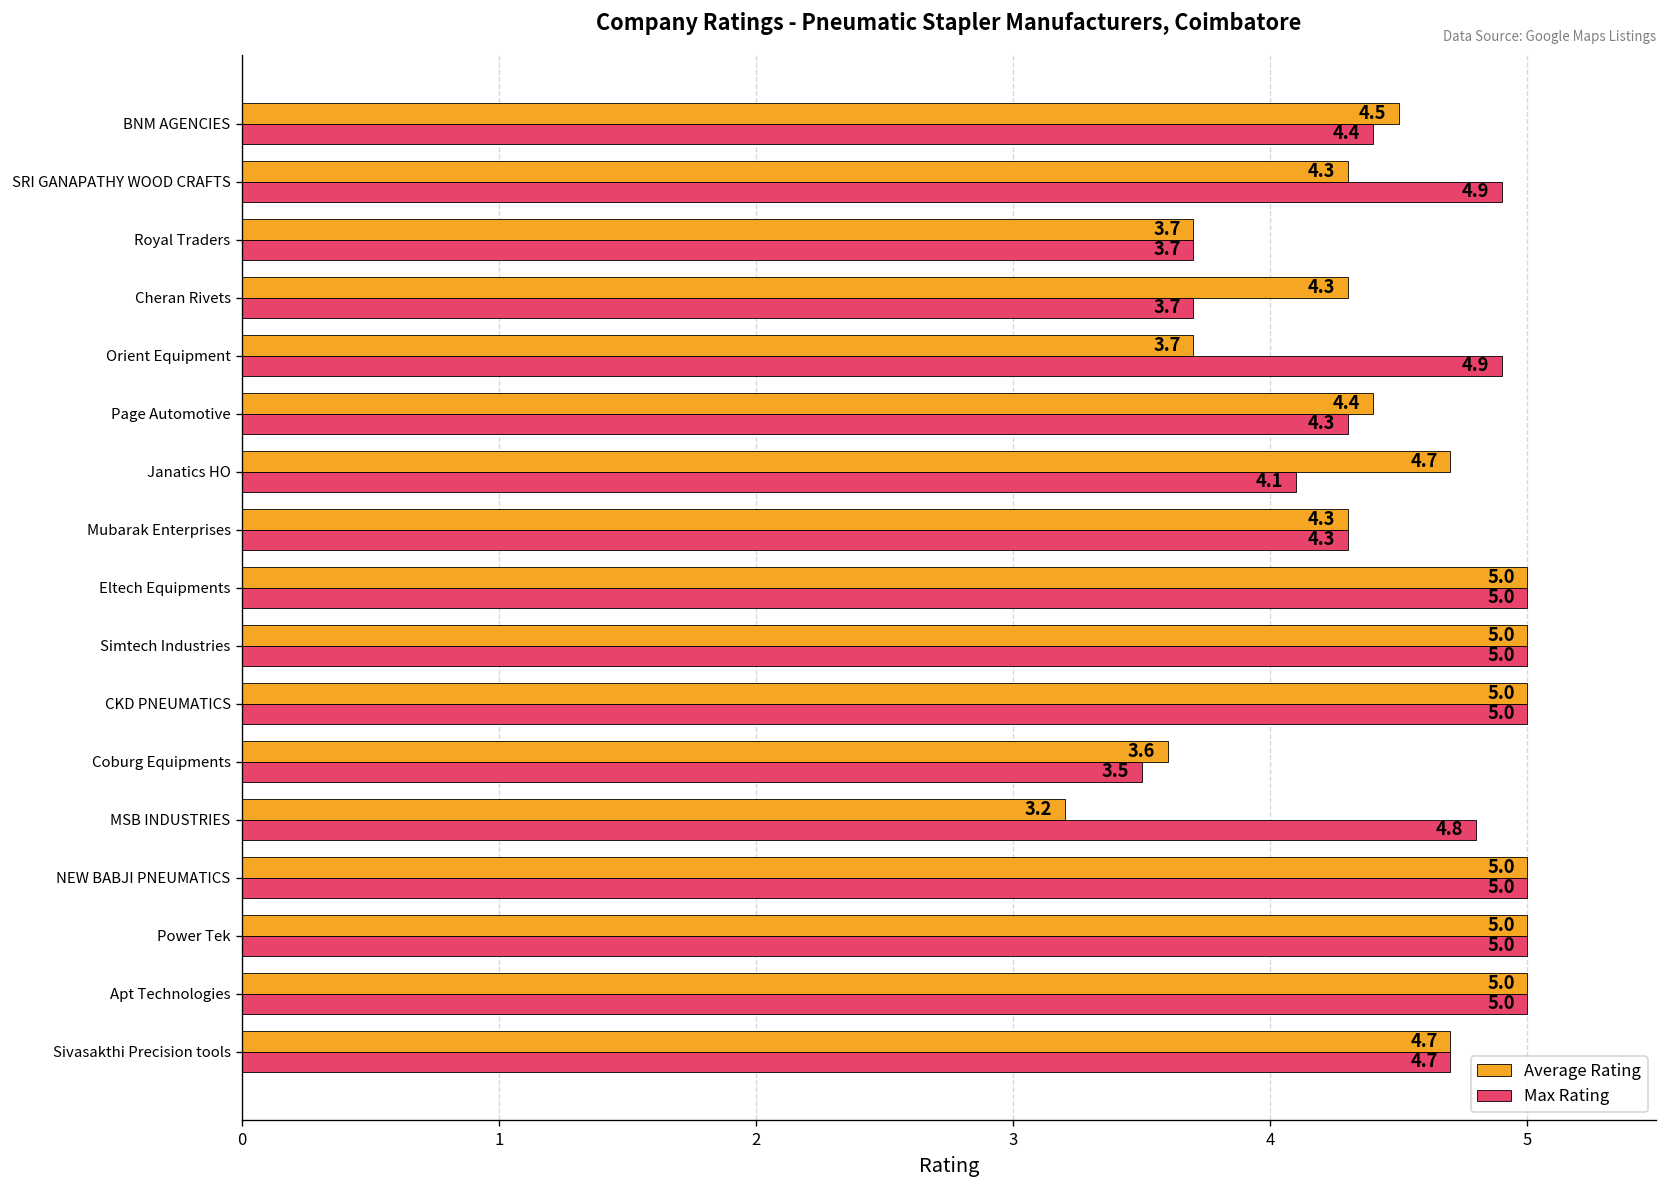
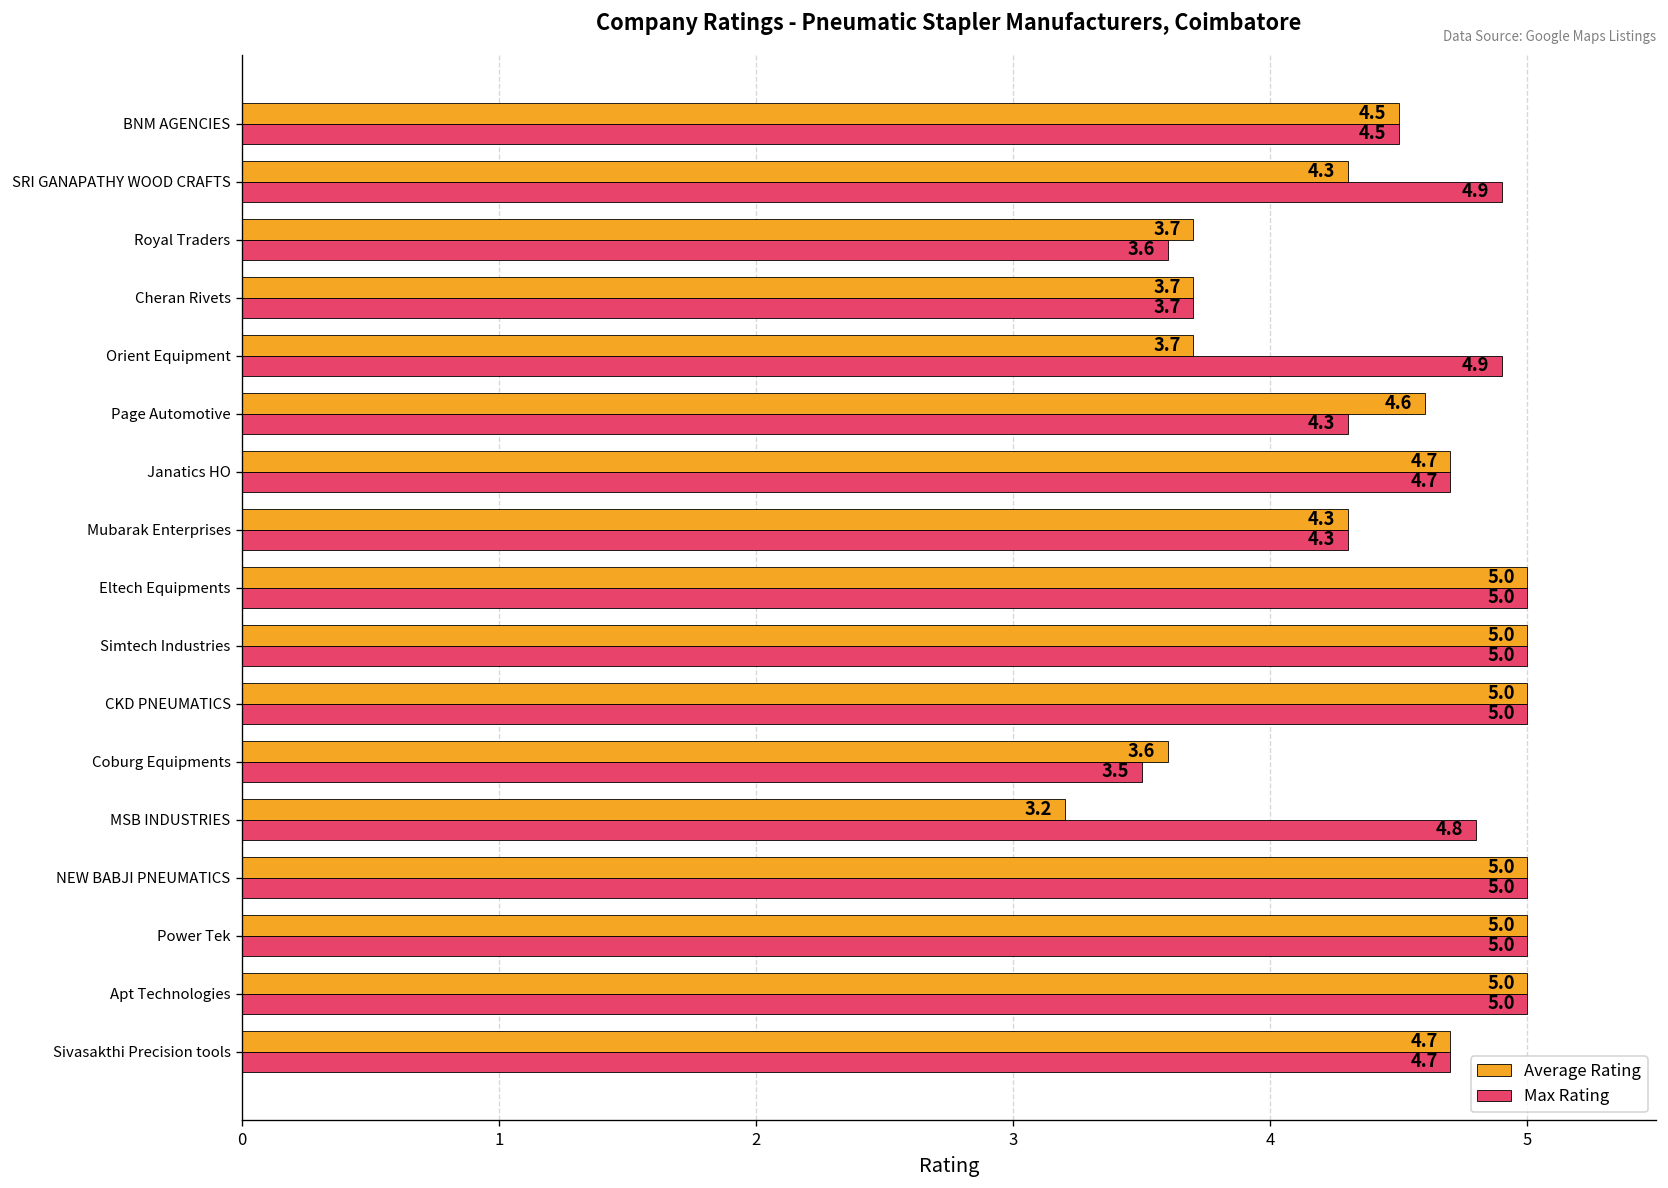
  {
    "Average Rating": {
      "BNM AGENCIES": 4.5,
      "SRI GANAPATHY WOOD CRAFTS": 4.3,
      "Royal Traders": 3.7,
-     "Cheran Rivets": 4.3,
+     "Cheran Rivets": 3.7,
      "Orient Equipment": 3.7,
-     "Page Automotive": 4.4,
+     "Page Automotive": 4.6,
      "Janatics HO": 4.7,
      "Mubarak Enterprises": 4.3,
      "Eltech Equipments": 5.0,
      "Simtech Industries": 5.0,
      "CKD PNEUMATICS": 5.0,
      "Coburg Equipments": 3.6,
      "MSB INDUSTRIES": 3.2,
      "NEW BABJI PNEUMATICS": 5.0,
      "Power Tek": 5.0,
      "Apt Technologies": 5.0,
      "Sivasakthi Precision tools": 4.7
    },
    "Max Rating": {
-     "BNM AGENCIES": 4.4,
+     "BNM AGENCIES": 4.5,
      "SRI GANAPATHY WOOD CRAFTS": 4.9,
-     "Royal Traders": 3.7,
+     "Royal Traders": 3.6,
      "Cheran Rivets": 3.7,
      "Orient Equipment": 4.9,
      "Page Automotive": 4.3,
-     "Janatics HO": 4.1,
+     "Janatics HO": 4.7,
      "Mubarak Enterprises": 4.3,
      "Eltech Equipments": 5.0,
      "Simtech Industries": 5.0,
      "CKD PNEUMATICS": 5.0,
      "Coburg Equipments": 3.5,
      "MSB INDUSTRIES": 4.8,
      "NEW BABJI PNEUMATICS": 5.0,
      "Power Tek": 5.0,
      "Apt Technologies": 5.0,
      "Sivasakthi Precision tools": 4.7
    }
  }
